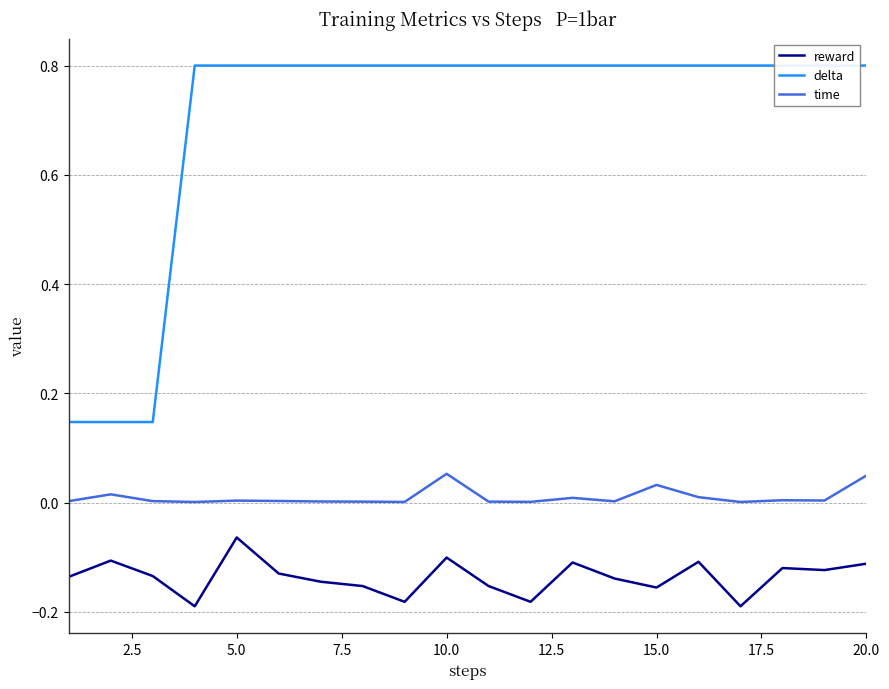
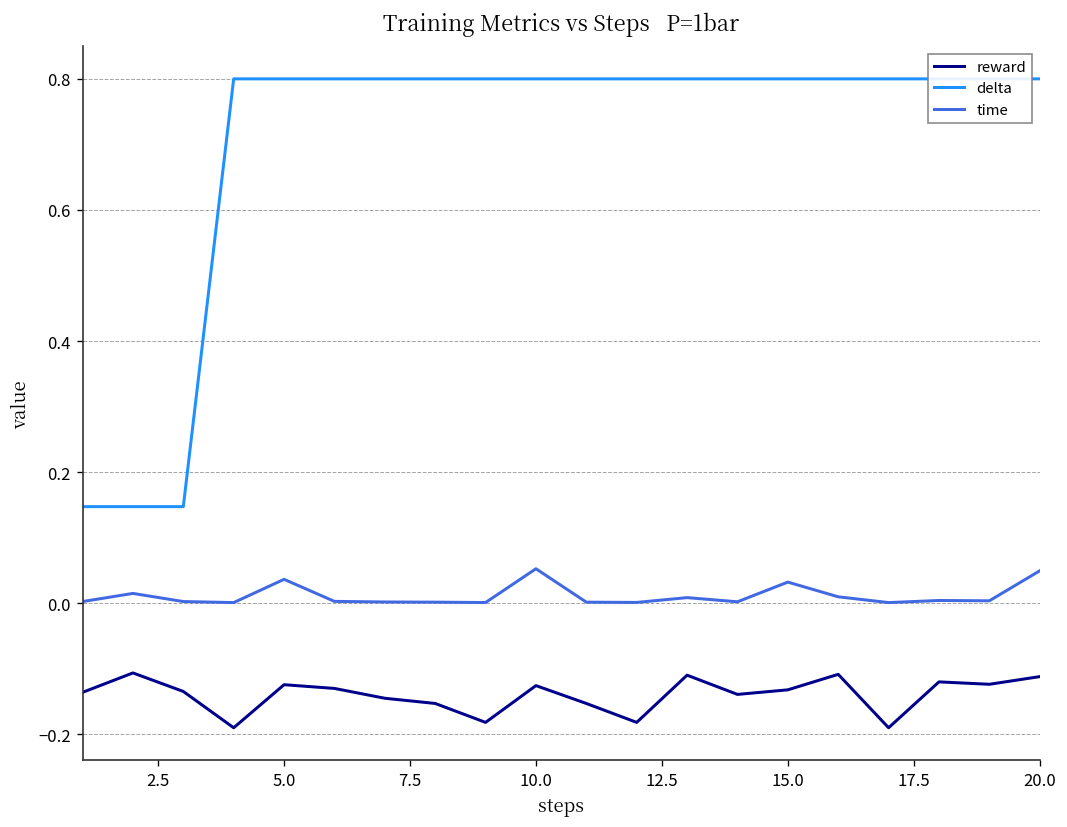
  {
    "reward": {
-     "5.0": -0.06,
-     "10.0": -0.10,
-     "15.0": -0.16,
+     "5.0": -0.12,
+     "10.0": -0.13,
+     "15.0": -0.13,
      "20.0": -0.11
    },
    "delta": {
      "5.0": 0.80,
      "10.0": 0.80,
      "15.0": 0.80,
      "20.0": 0.80
    },
    "time": {
-     "5.0": 0.00,
+     "5.0": 0.04,
      "10.0": 0.05,
      "15.0": 0.03,
      "20.0": 0.05
    }
  }
